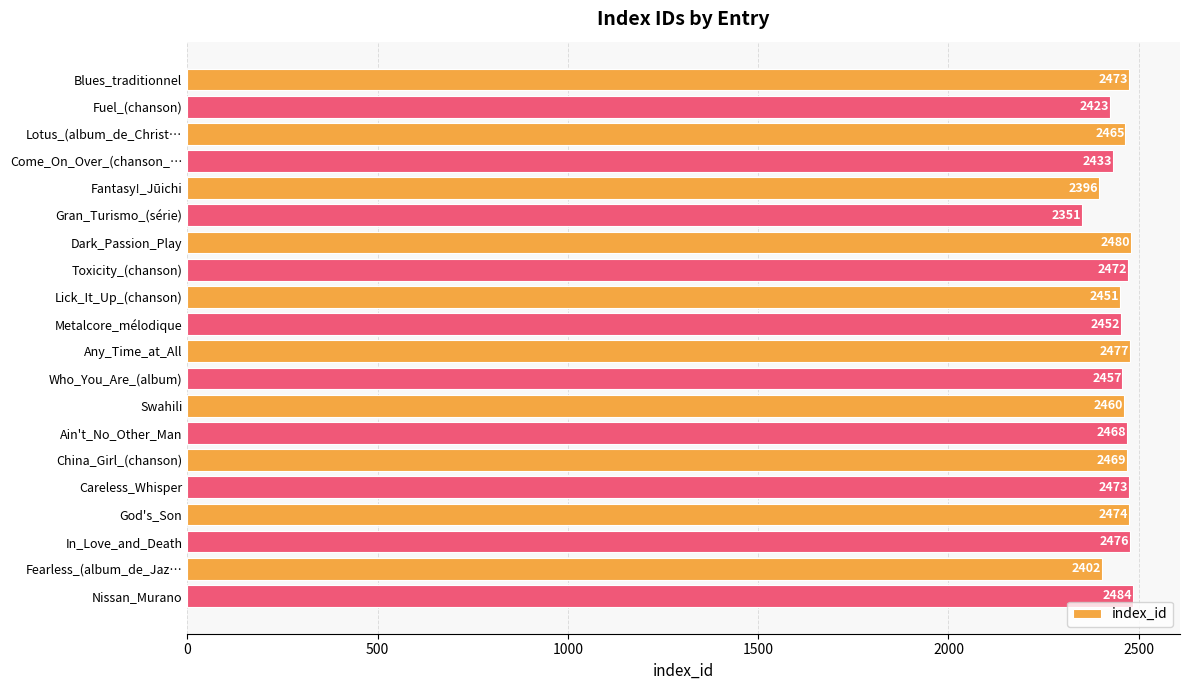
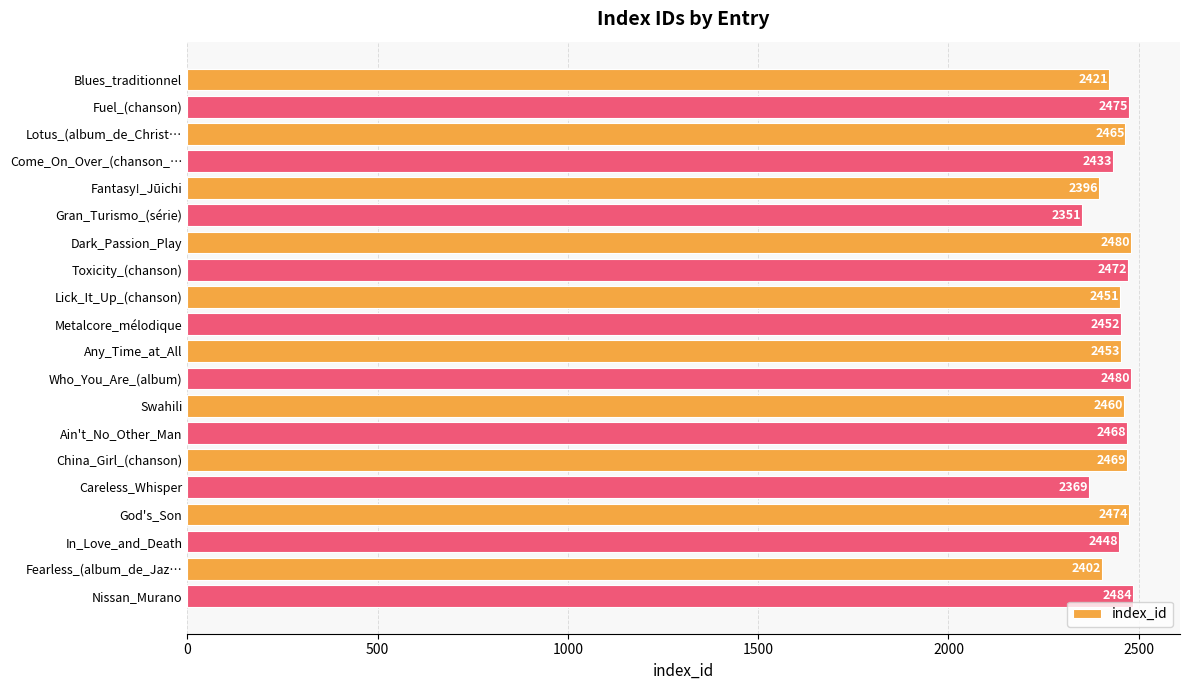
  {
-   "Blues_traditionnel": 2473,
-   "Fuel_(chanson)": 2423,
+   "Blues_traditionnel": 2421,
+   "Fuel_(chanson)": 2475,
    "Lotus_(album_de_Christ…": 2465,
    "Come_On_Over_(chanson_…": 2433,
    "Fantasy!_Jūichi": 2396,
    "Gran_Turismo_(série)": 2351,
    "Dark_Passion_Play": 2480,
    "Toxicity_(chanson)": 2472,
    "Lick_It_Up_(chanson)": 2451,
    "Metalcore_mélodique": 2452,
-   "Any_Time_at_All": 2477,
-   "Who_You_Are_(album)": 2457,
+   "Any_Time_at_All": 2453,
+   "Who_You_Are_(album)": 2480,
    "Swahili": 2460,
    "Ain't_No_Other_Man": 2468,
    "China_Girl_(chanson)": 2469,
-   "Careless_Whisper": 2473,
+   "Careless_Whisper": 2369,
    "God's_Son": 2474,
-   "In_Love_and_Death": 2476,
+   "In_Love_and_Death": 2448,
    "Fearless_(album_de_Jaz…": 2402
  }
